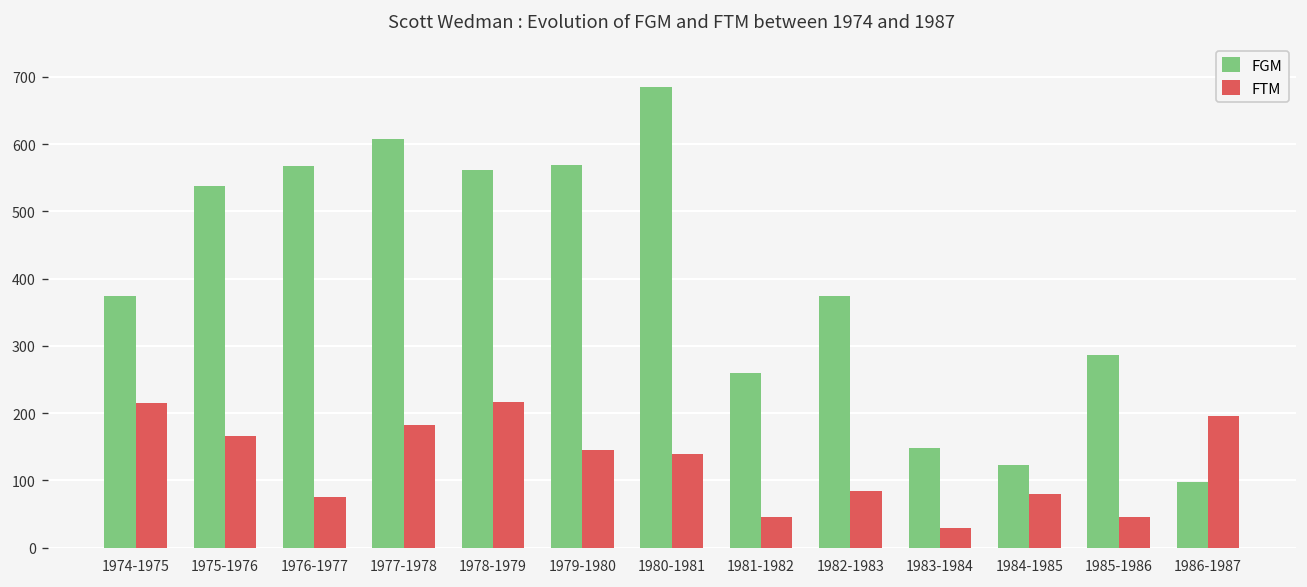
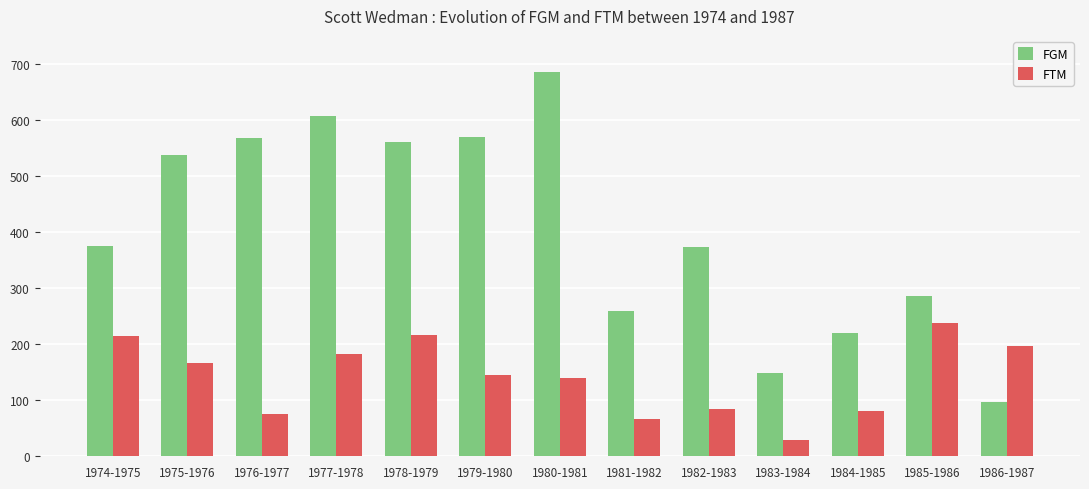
  {
    "FGM": {
      "1974-1975": 380,
      "1975-1976": 540,
      "1976-1977": 570,
      "1977-1978": 610,
      "1978-1979": 560,
      "1979-1980": 570,
      "1980-1981": 690,
      "1981-1982": 260,
      "1982-1983": 370,
      "1983-1984": 150,
-     "1984-1985": 120,
+     "1984-1985": 220,
      "1985-1986": 290,
      "1986-1987": 100
    },
    "FTM": {
      "1974-1975": 220,
      "1975-1976": 170,
      "1976-1977": 80,
      "1977-1978": 180,
      "1978-1979": 220,
      "1979-1980": 150,
      "1980-1981": 140,
-     "1981-1982": 50,
+     "1981-1982": 70,
      "1982-1983": 90,
      "1983-1984": 30,
      "1984-1985": 80,
-     "1985-1986": 50,
+     "1985-1986": 240,
      "1986-1987": 200
    }
  }
